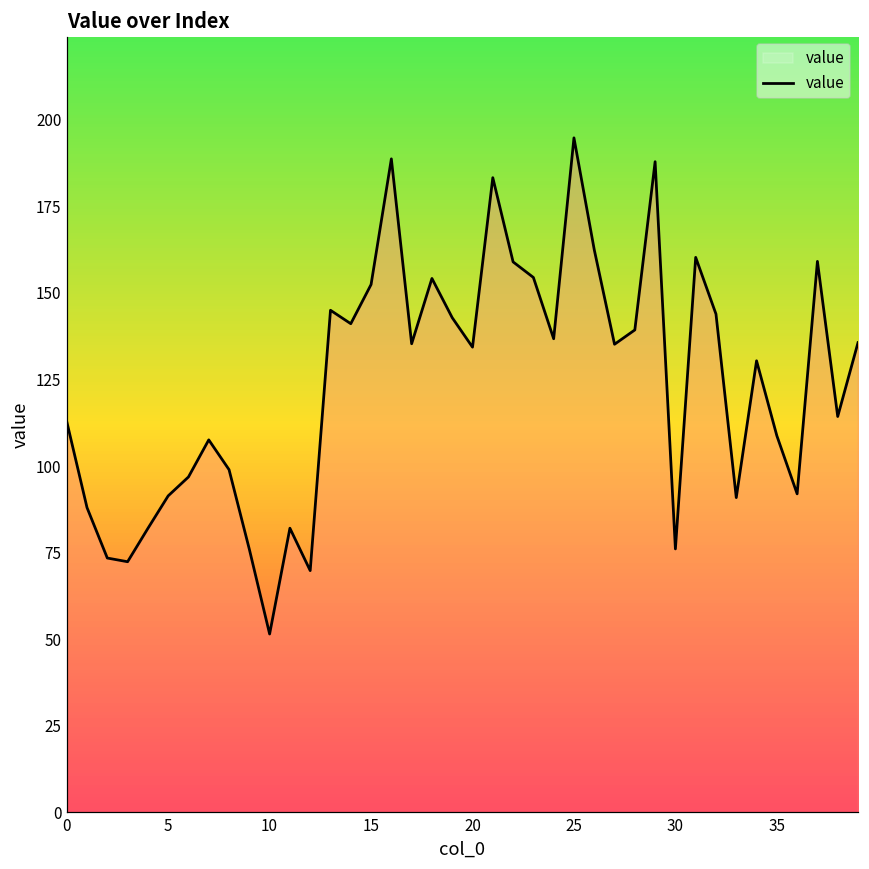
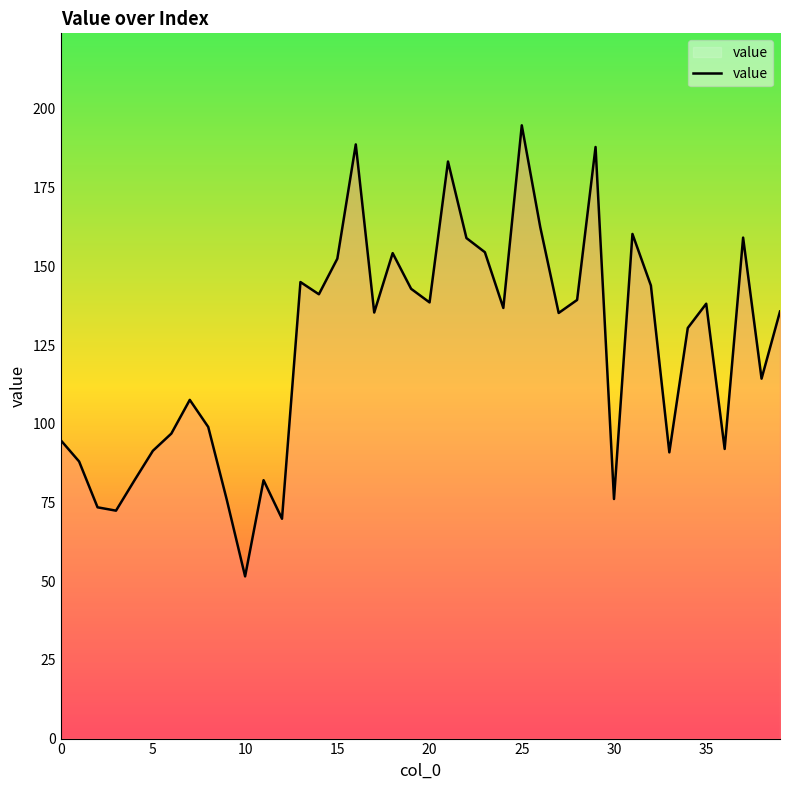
  {
-   "0": 113,
+   "0": 95,
    "5": 91,
    "10": 52,
    "15": 152,
-   "20": 134,
+   "20": 139,
    "25": 195,
    "30": 76,
-   "35": 109
+   "35": 138
  }
